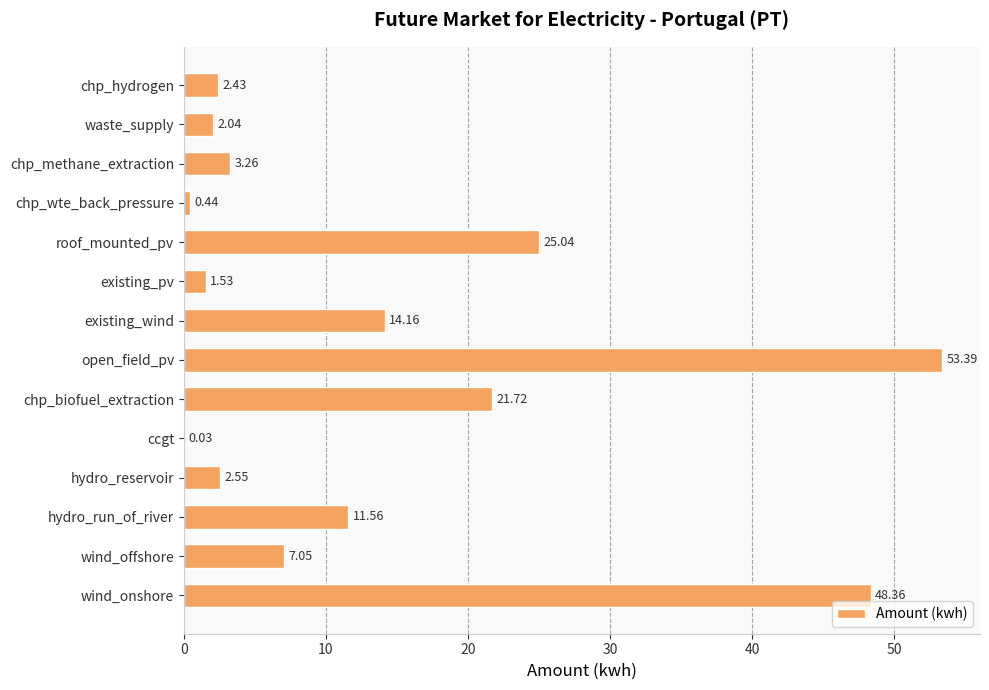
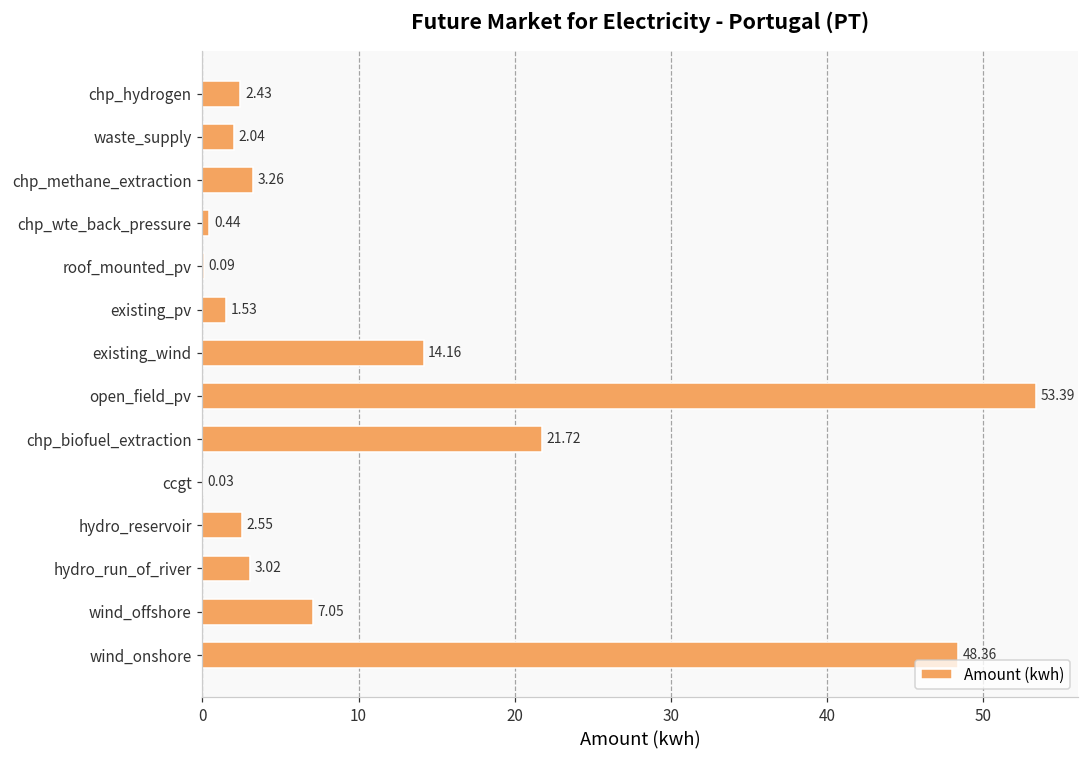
  {
    "chp_hydrogen": 2.43,
    "waste_supply": 2.04,
    "chp_methane_extraction": 3.26,
    "chp_wte_back_pressure": 0.44,
-   "roof_mounted_pv": 25.04,
+   "roof_mounted_pv": 0.09,
    "existing_pv": 1.53,
    "existing_wind": 14.16,
    "open_field_pv": 53.39,
    "chp_biofuel_extraction": 21.72,
    "ccgt": 0.03,
    "hydro_reservoir": 2.55,
-   "hydro_run_of_river": 11.56,
+   "hydro_run_of_river": 3.02,
    "wind_offshore": 7.05
  }
